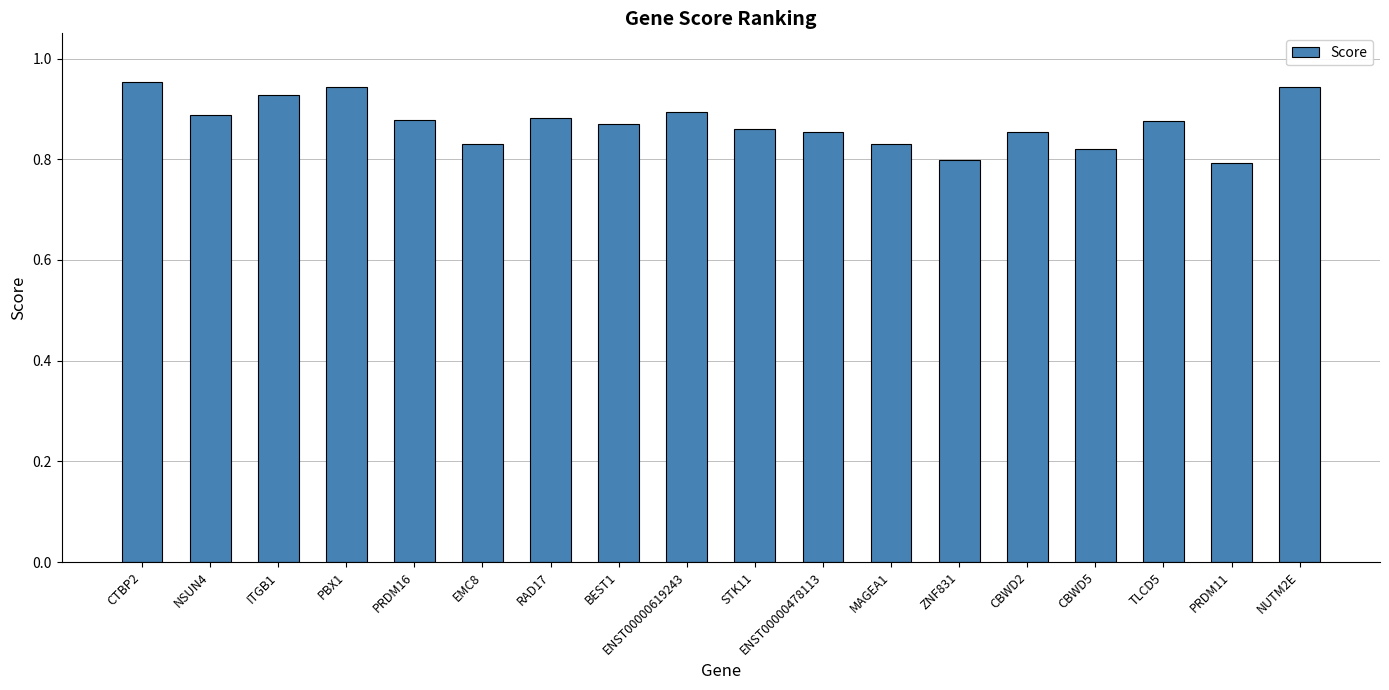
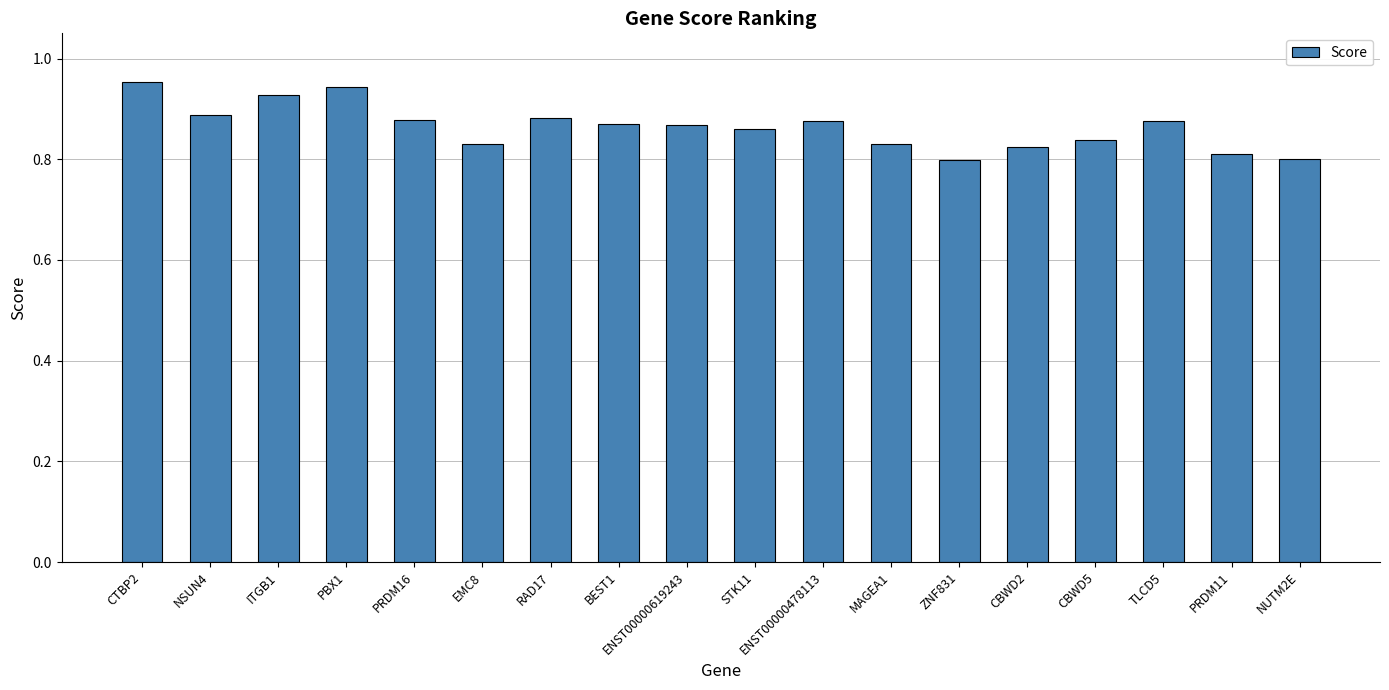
  {
    "CTBP2": 0.95,
    "NSUN4": 0.89,
    "ITGB1": 0.93,
    "PBX1": 0.94,
    "PRDM16": 0.88,
    "EMC8": 0.83,
    "RAD17": 0.88,
    "BEST1": 0.87,
-   "ENST00000619243": 0.89,
+   "ENST00000619243": 0.87,
    "STK11": 0.86,
-   "ENST00000478113": 0.85,
+   "ENST00000478113": 0.88,
    "MAGEA1": 0.83,
    "ZNF831": 0.80,
-   "CBWD2": 0.85,
-   "CBWD5": 0.82,
+   "CBWD2": 0.82,
+   "CBWD5": 0.84,
    "TLCD5": 0.88,
-   "PRDM11": 0.79,
-   "NUTM2E": 0.94
+   "PRDM11": 0.81,
+   "NUTM2E": 0.80
  }
